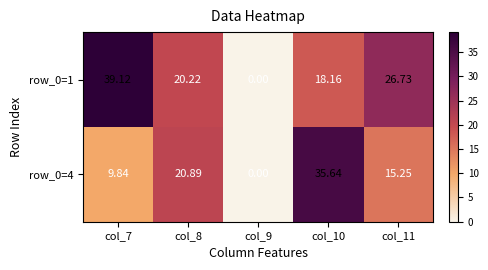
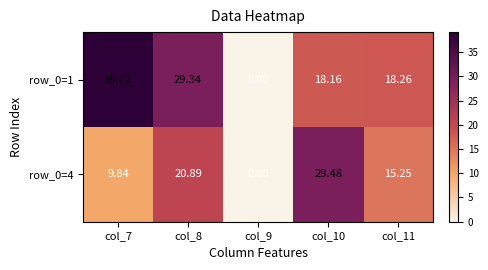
  {
    "row_0=1": {
      "col_7": 39.12,
-     "col_8": 20.22,
+     "col_8": 29.34,
      "col_10": 18.16,
-     "col_11": 26.73
+     "col_11": 18.26
    },
    "row_0=4": {
      "col_7": 9.84,
      "col_8": 20.89,
-     "col_10": 35.64,
+     "col_10": 29.48,
      "col_11": 15.25
    }
  }
